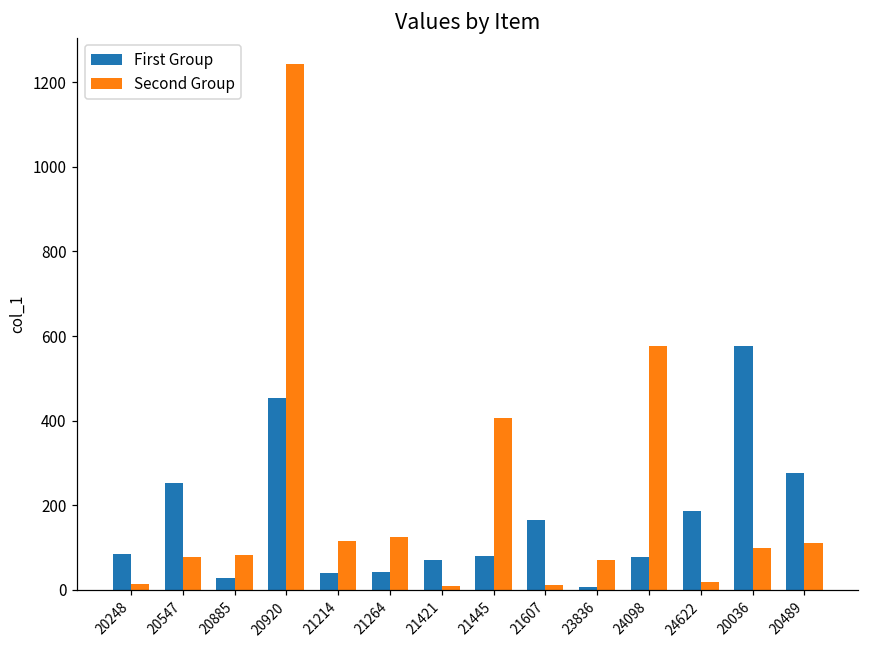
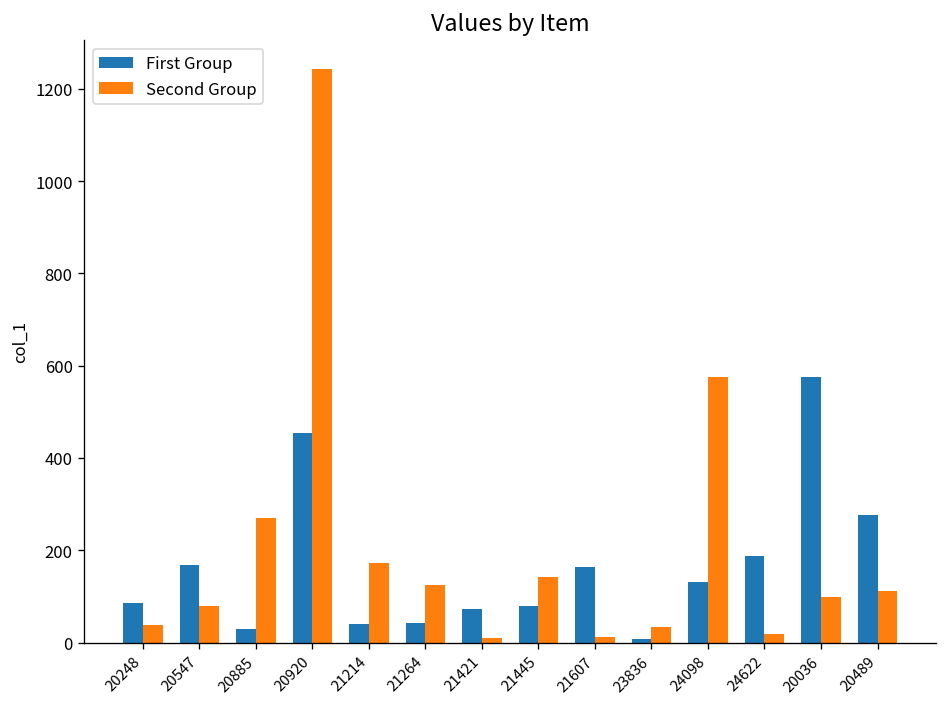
  {
    "First Group": {
      "20248": 90,
-     "20547": 250,
+     "20547": 170,
      "20885": 30,
      "20920": 450,
      "21214": 40,
      "21264": 40,
      "21421": 70,
      "21445": 80,
      "21607": 160,
      "23836": 10,
-     "24098": 80,
+     "24098": 130,
      "24622": 190,
      "20036": 580,
      "20489": 280
    },
    "Second Group": {
-     "20248": 10,
+     "20248": 40,
      "20547": 80,
-     "20885": 80,
+     "20885": 270,
      "20920": 1240,
-     "21214": 120,
+     "21214": 170,
      "21264": 120,
      "21421": 10,
-     "21445": 410,
+     "21445": 140,
      "21607": 10,
-     "23836": 70,
+     "23836": 30,
      "24098": 580,
      "24622": 20,
      "20036": 100,
      "20489": 110
    }
  }
